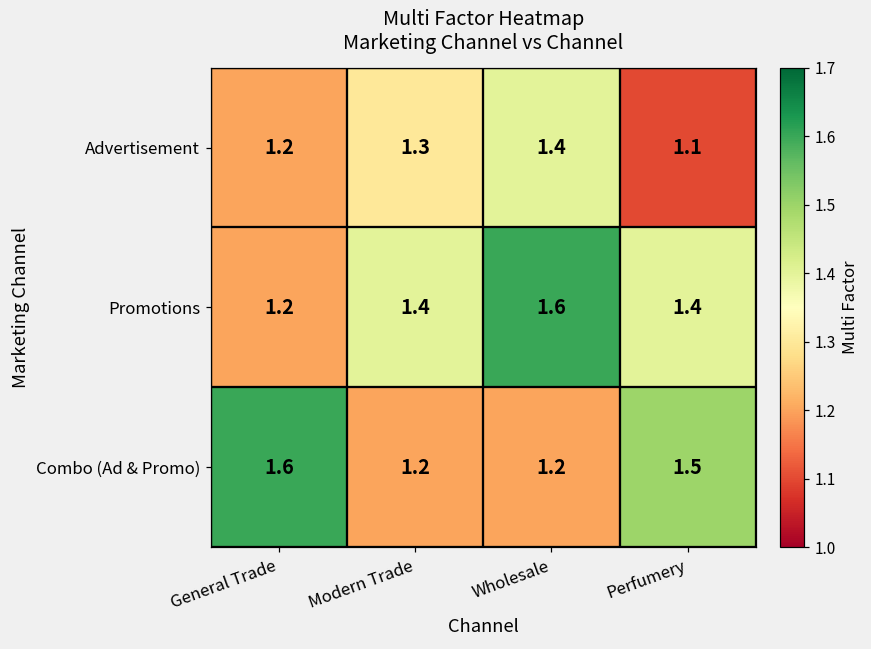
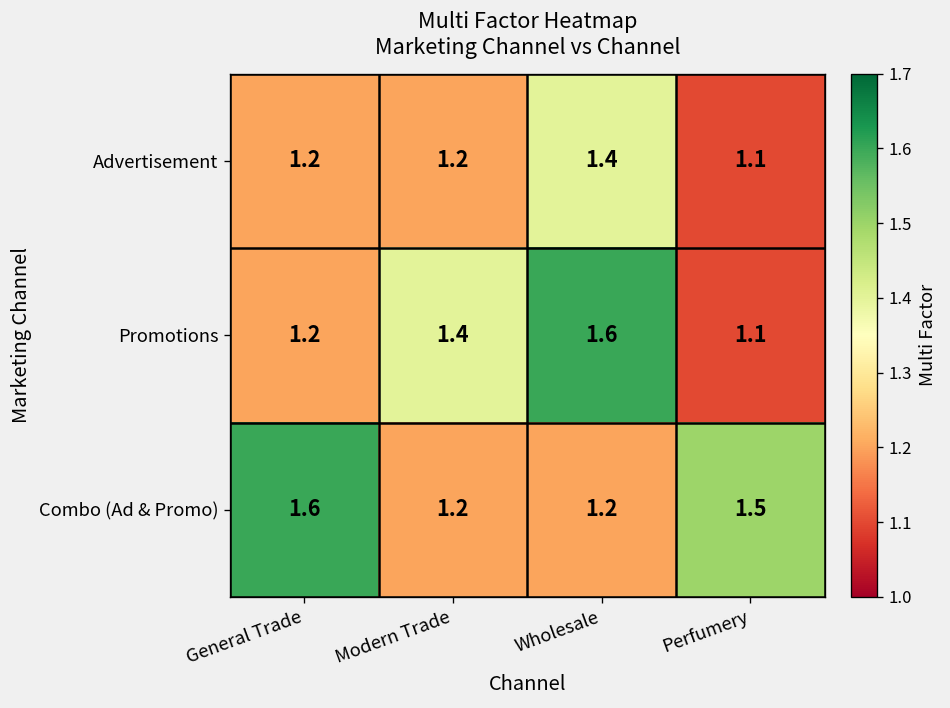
  {
    "Advertisement": {
      "General Trade": 1.2,
-     "Modern Trade": 1.3,
+     "Modern Trade": 1.2,
      "Wholesale": 1.4,
      "Perfumery": 1.1
    },
    "Promotions": {
      "General Trade": 1.2,
      "Modern Trade": 1.4,
      "Wholesale": 1.6,
-     "Perfumery": 1.4
+     "Perfumery": 1.1
    },
    "Combo (Ad & Promo)": {
      "General Trade": 1.6,
      "Modern Trade": 1.2,
      "Wholesale": 1.2,
      "Perfumery": 1.5
    }
  }
